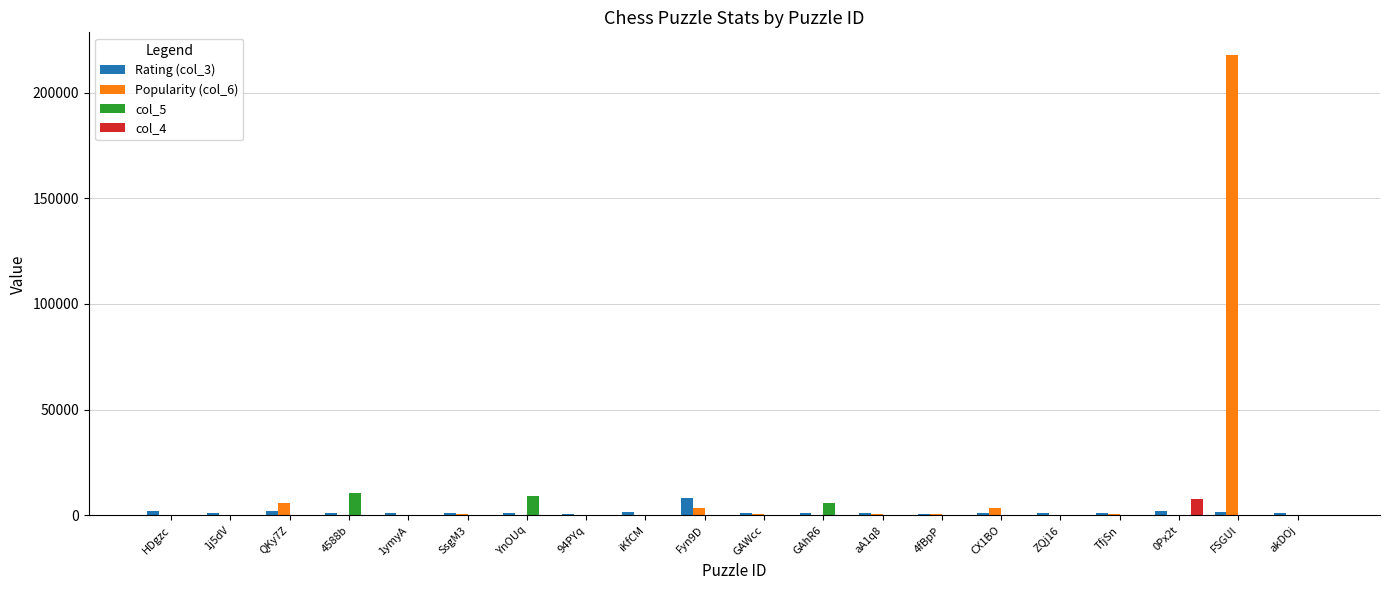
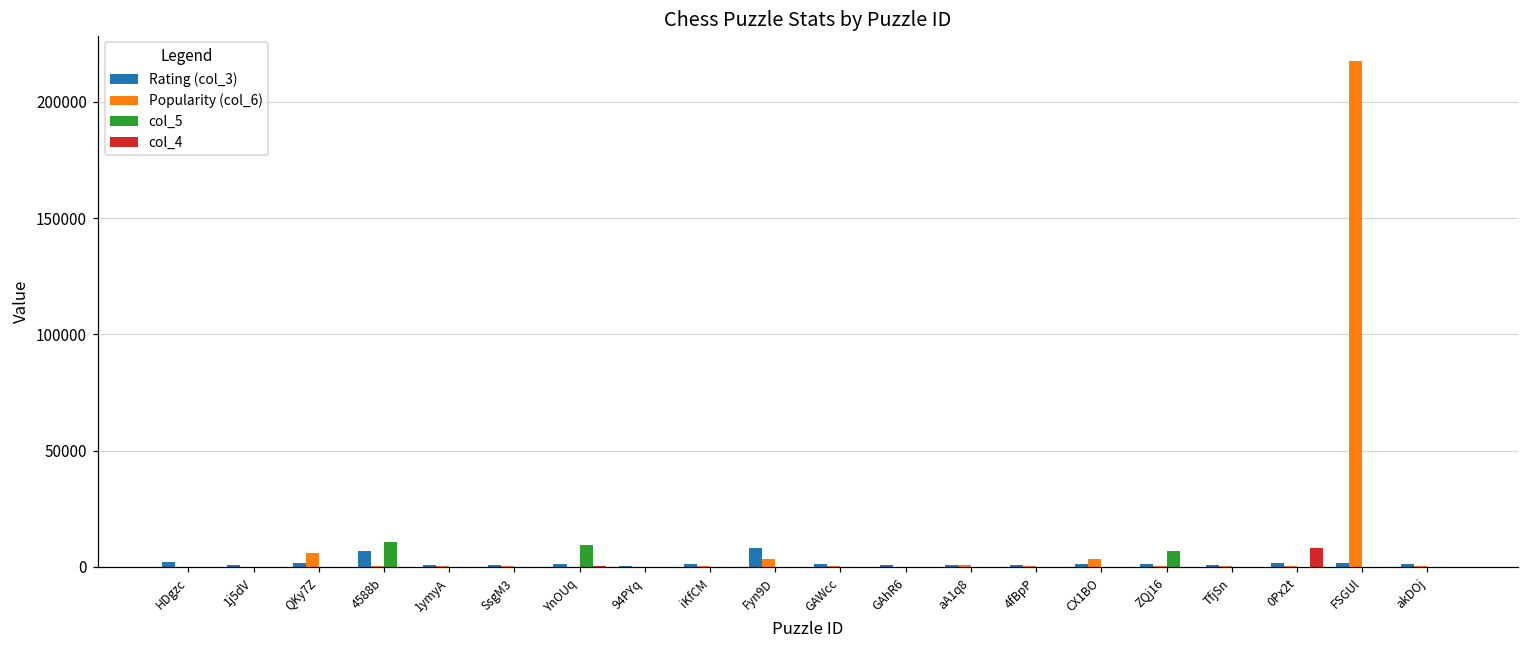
  {
    "Rating (col_3)": {
      "HDgzc": 2000,
      "QKy7Z": 2000,
-     "4588b": 1000,
+     "4588b": 7000,
      "iKfCM": 1000,
      "Fyn9D": 8000,
      "ZQj16": 1000,
      "0Px2t": 2000,
      "FSGUl": 2000,
      "akDOj": 1000
    },
    "Popularity (col_6)": {
      "QKy7Z": 6000,
      "Fyn9D": 4000,
      "CX1BO": 4000,
      "FSGUl": 218000
    },
    "col_5": {
      "4588b": 11000,
      "YnOUq": 9000,
-     "GAhR6": 6000,
-     "ZQj16": 0
+     "GAhR6": 0,
+     "ZQj16": 7000
    },
    "col_4": {
      "0Px2t": 8000
    }
  }
